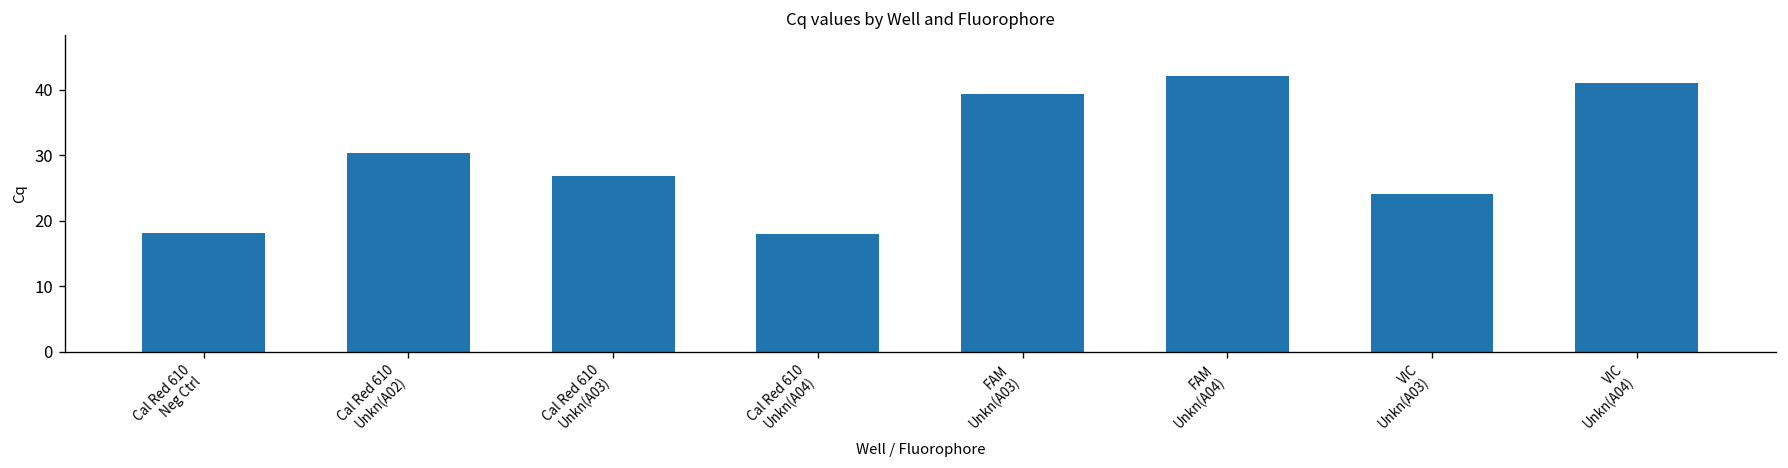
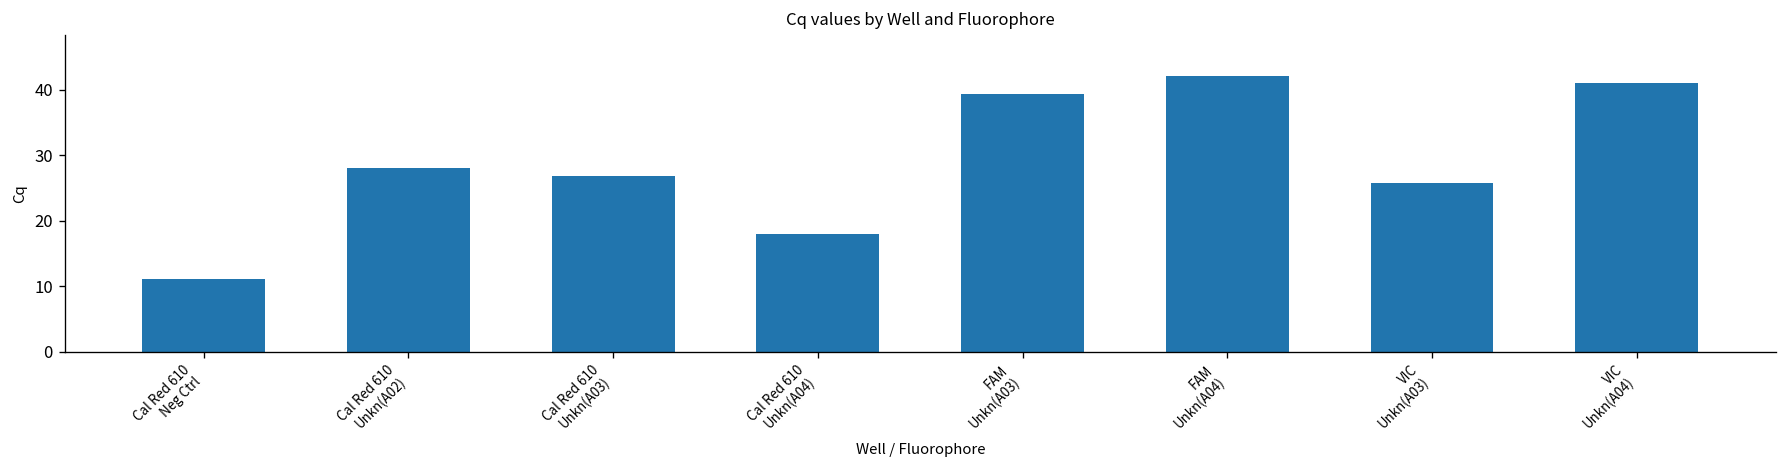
  {
-   "Cal Red 610 Neg Ctrl": 18,
-   "Cal Red 610 Unkn(A02)": 30,
+   "Cal Red 610 Neg Ctrl": 11,
+   "Cal Red 610 Unkn(A02)": 28,
    "Cal Red 610 Unkn(A03)": 27,
    "Cal Red 610 Unkn(A04)": 18,
    "FAM Unkn(A03)": 39,
    "FAM Unkn(A04)": 42,
-   "VIC Unkn(A03)": 24,
+   "VIC Unkn(A03)": 26,
    "VIC Unkn(A04)": 41
  }
